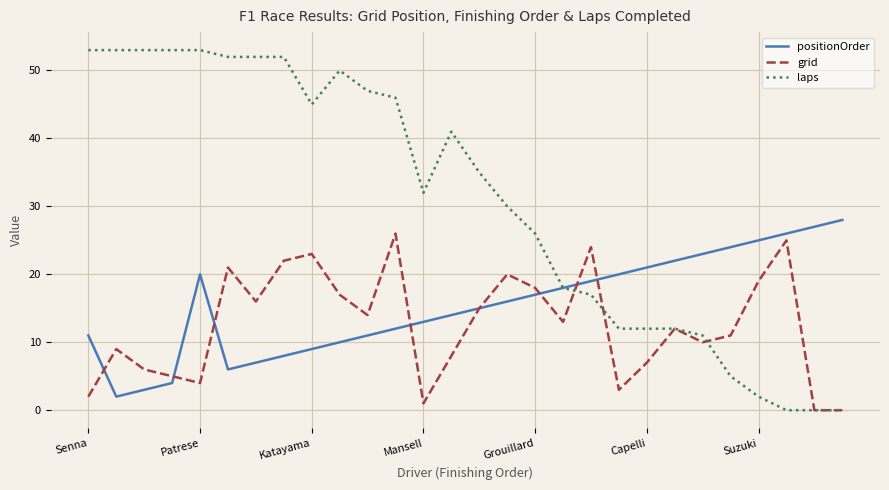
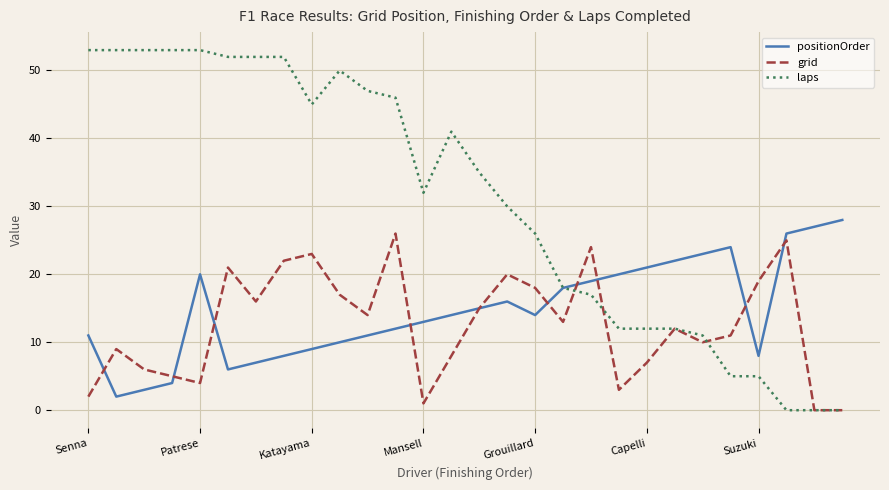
  {
    "positionOrder": {
      "Senna": 11,
      "Patrese": 20,
      "Katayama": 9,
      "Mansell": 13,
-     "Grouillard": 17,
+     "Grouillard": 14,
      "Capelli": 21,
-     "Suzuki": 25
+     "Suzuki": 8
    },
    "grid": {
      "Senna": 2,
      "Patrese": 4,
      "Katayama": 23,
      "Mansell": 1,
      "Grouillard": 18,
      "Capelli": 7,
      "Suzuki": 19
    },
    "laps": {
      "Senna": 53,
      "Patrese": 53,
      "Katayama": 45,
      "Mansell": 32,
      "Grouillard": 26,
      "Capelli": 12,
-     "Suzuki": 2
+     "Suzuki": 5
    }
  }
